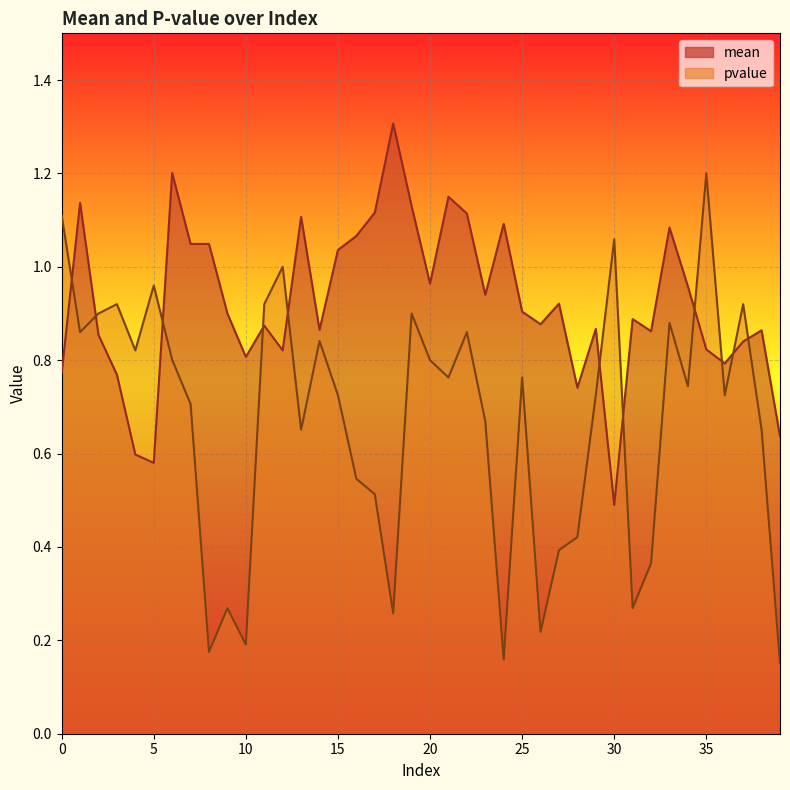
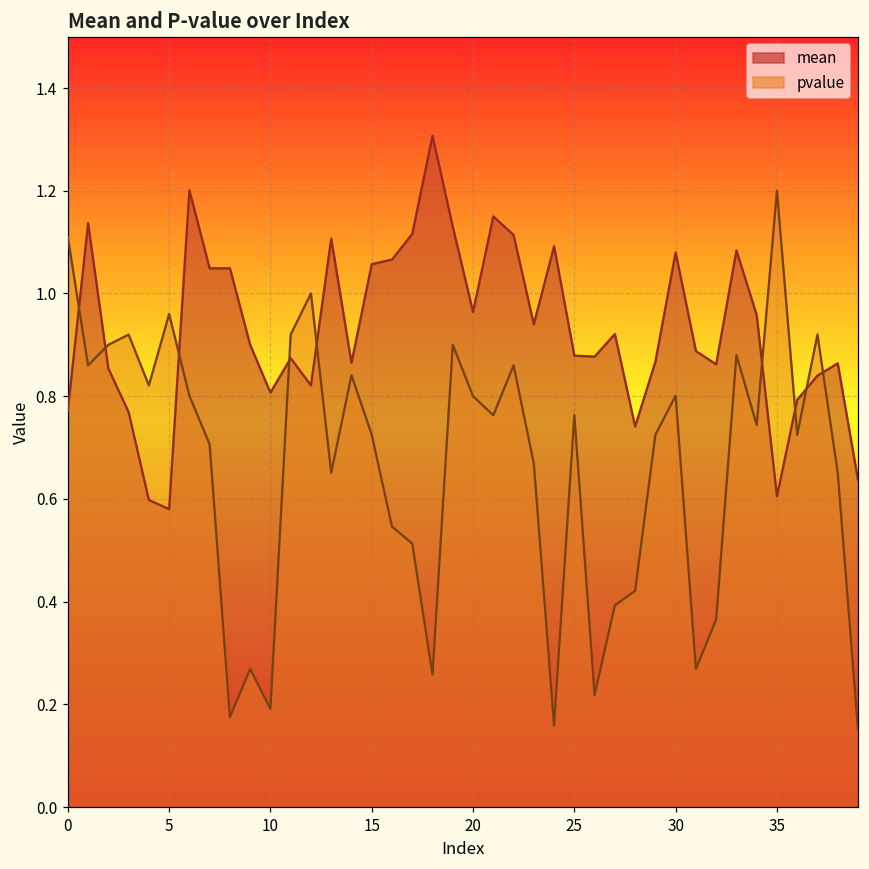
  {
    "mean": {
      "0": 0.77,
      "5": 0.58,
      "10": 0.81,
-     "15": 1.04,
+     "15": 1.06,
      "20": 0.96,
-     "25": 0.90,
-     "30": 0.49,
-     "35": 0.82
+     "25": 0.88,
+     "30": 1.08,
+     "35": 0.61
    },
    "pvalue": {
      "0": 1.11,
      "5": 0.96,
      "10": 0.19,
      "15": 0.73,
      "20": 0.80,
      "25": 0.76,
-     "30": 1.06,
+     "30": 0.80,
      "35": 1.20
    }
  }
